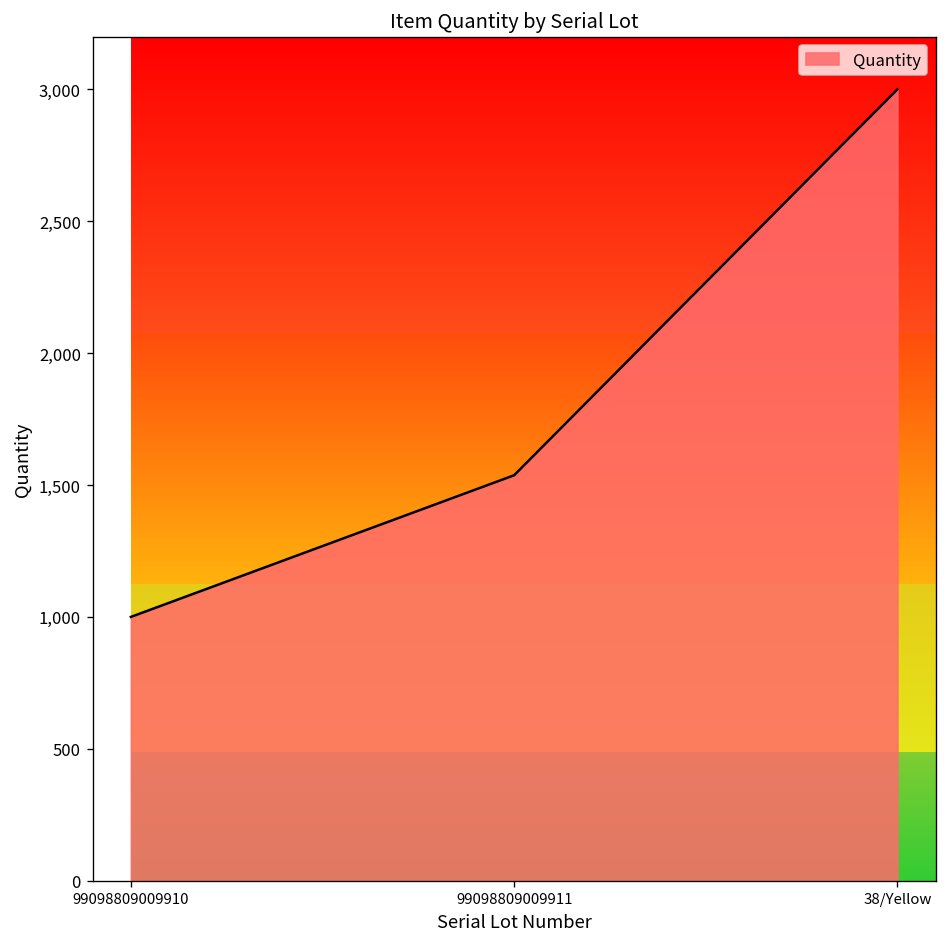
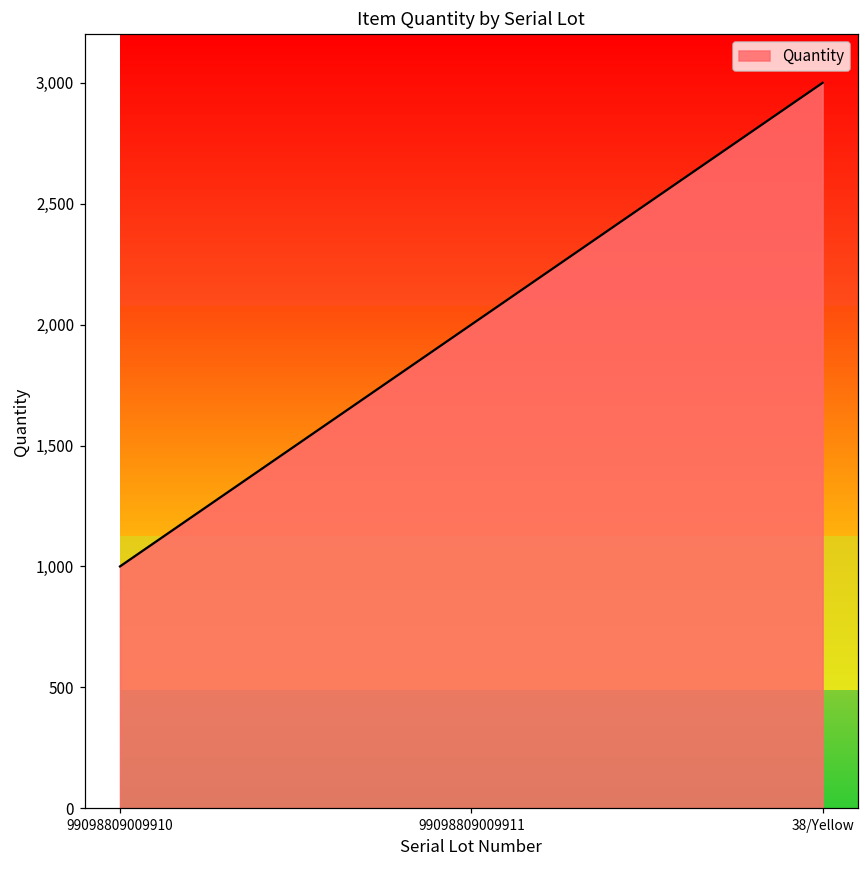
  {
    "99098809009910": "1,000",
-   "99098809009911": "1,540",
+   "99098809009911": "2,000",
    "38/Yellow": "3,000"
  }
